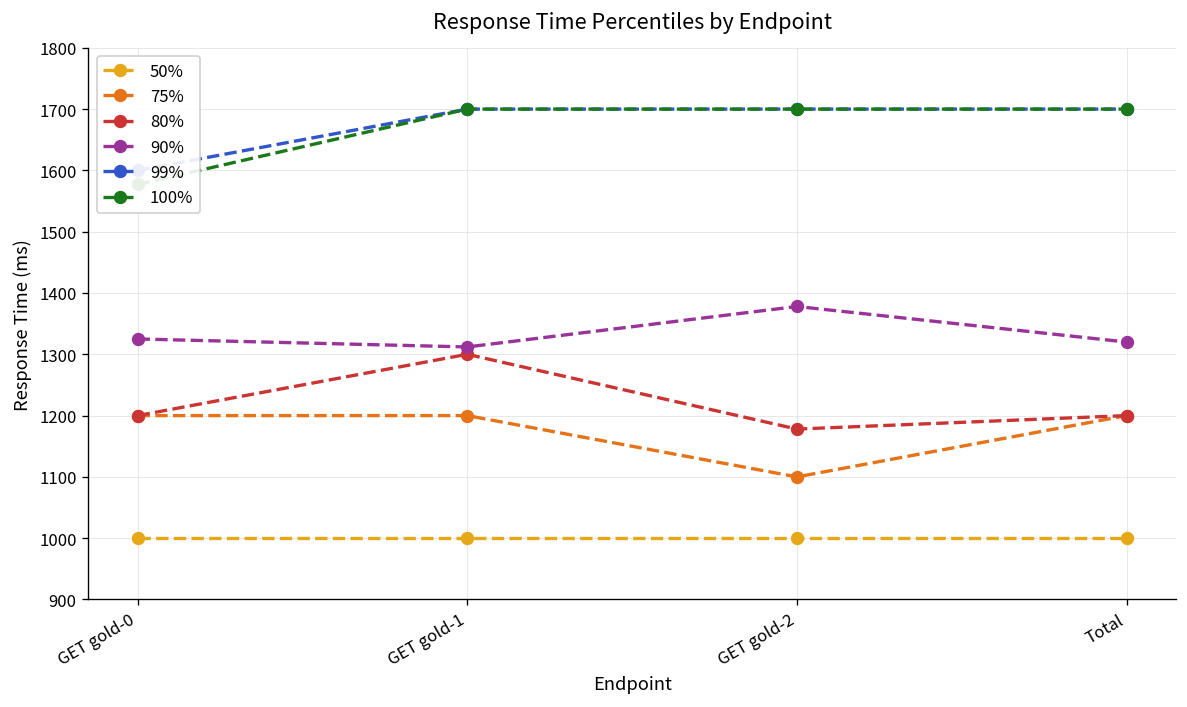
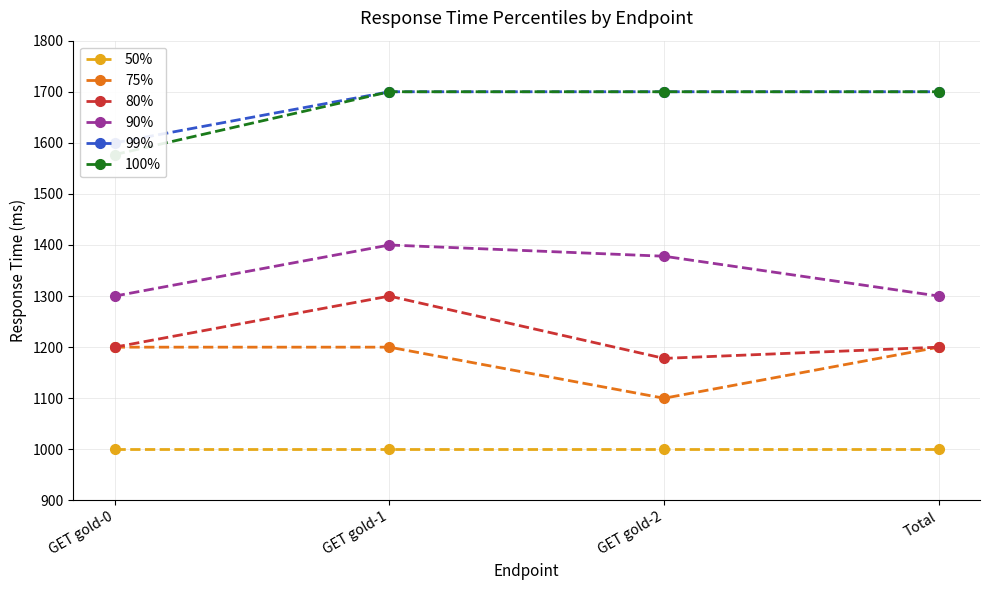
  {
    "80%": {
      "GET gold-1": 1300,
      "GET gold-2": 1180
    },
    "90%": {
-     "GET gold-0": 1330,
-     "GET gold-1": 1310,
+     "GET gold-0": 1300,
+     "GET gold-1": 1400,
      "GET gold-2": 1380,
-     "Total": 1320
+     "Total": 1300
    }
  }
